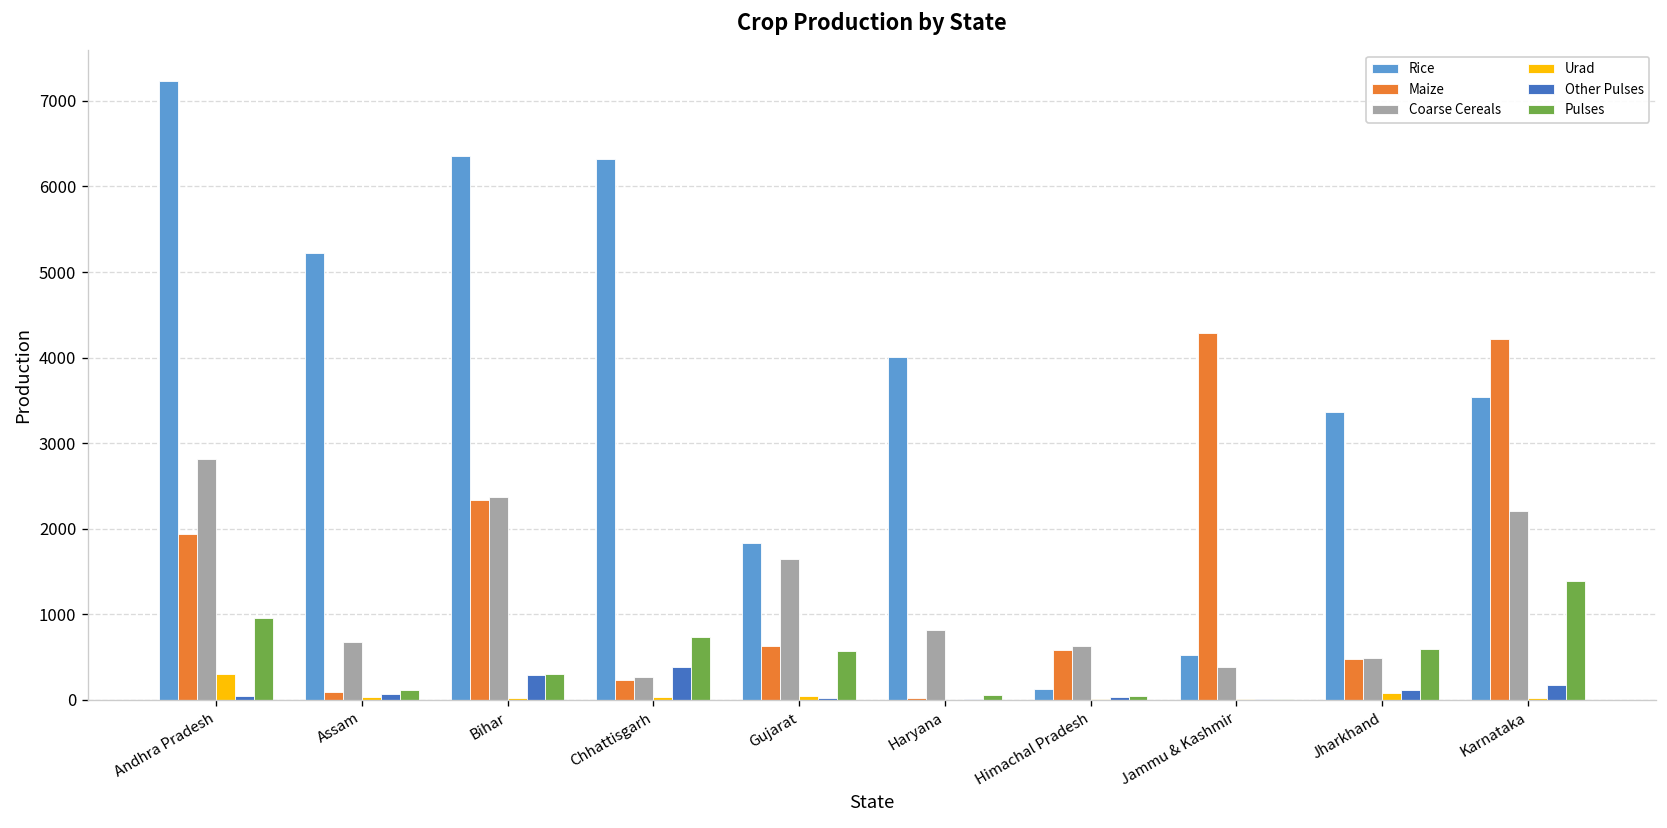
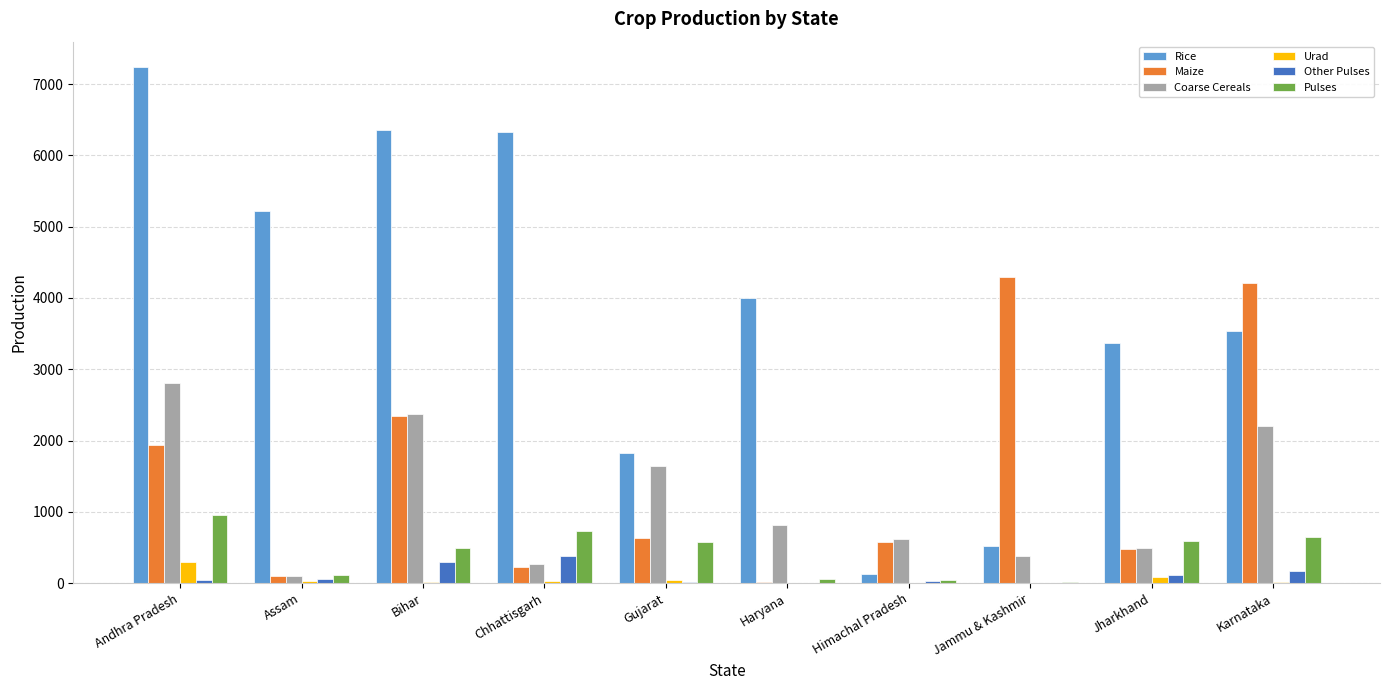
  {
    "Maize": {
      "Andhra Pradesh": 1900,
      "Assam": 100,
      "Bihar": 2300,
      "Chhattisgarh": 200,
      "Gujarat": 600,
      "Himachal Pradesh": 600,
      "Jammu & Kashmir": 4300,
      "Jharkhand": 500,
      "Karnataka": 4200
    },
    "Coarse Cereals": {
      "Andhra Pradesh": 2800,
-     "Assam": 700,
+     "Assam": 100,
      "Bihar": 2400,
      "Chhattisgarh": 300,
      "Gujarat": 1600,
      "Haryana": 800,
      "Himachal Pradesh": 600,
      "Jammu & Kashmir": 400,
      "Jharkhand": 500,
      "Karnataka": 2200
    },
    "Urad": {
      "Andhra Pradesh": 300,
      "Gujarat": 0,
      "Jharkhand": 100
    },
    "Pulses": {
      "Andhra Pradesh": 1000,
      "Assam": 100,
-     "Bihar": 300,
+     "Bihar": 500,
      "Chhattisgarh": 700,
      "Gujarat": 600,
      "Haryana": 100,
      "Himachal Pradesh": 0,
      "Jharkhand": 600,
-     "Karnataka": 1400
+     "Karnataka": 700
    }
  }
